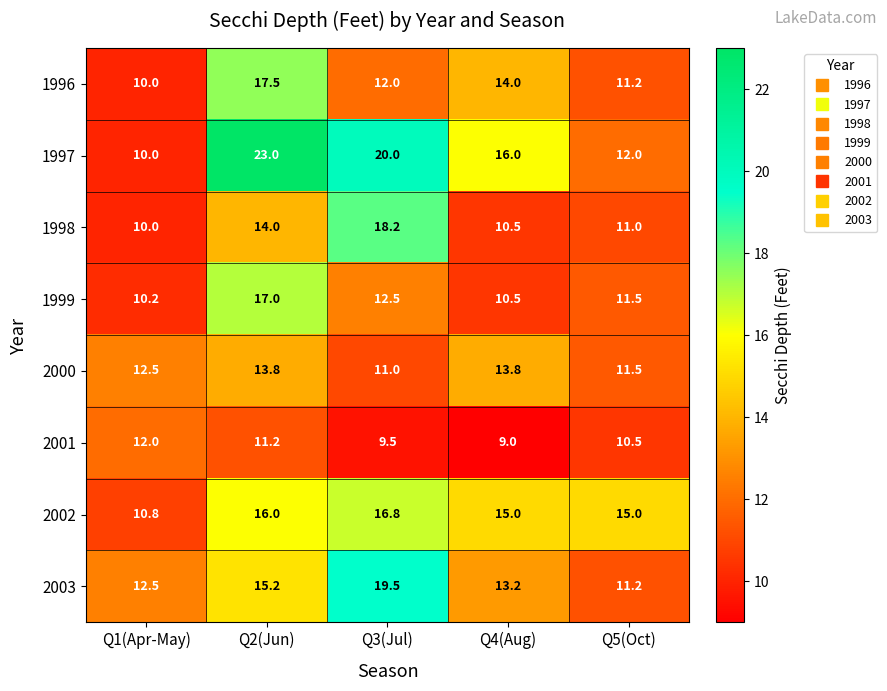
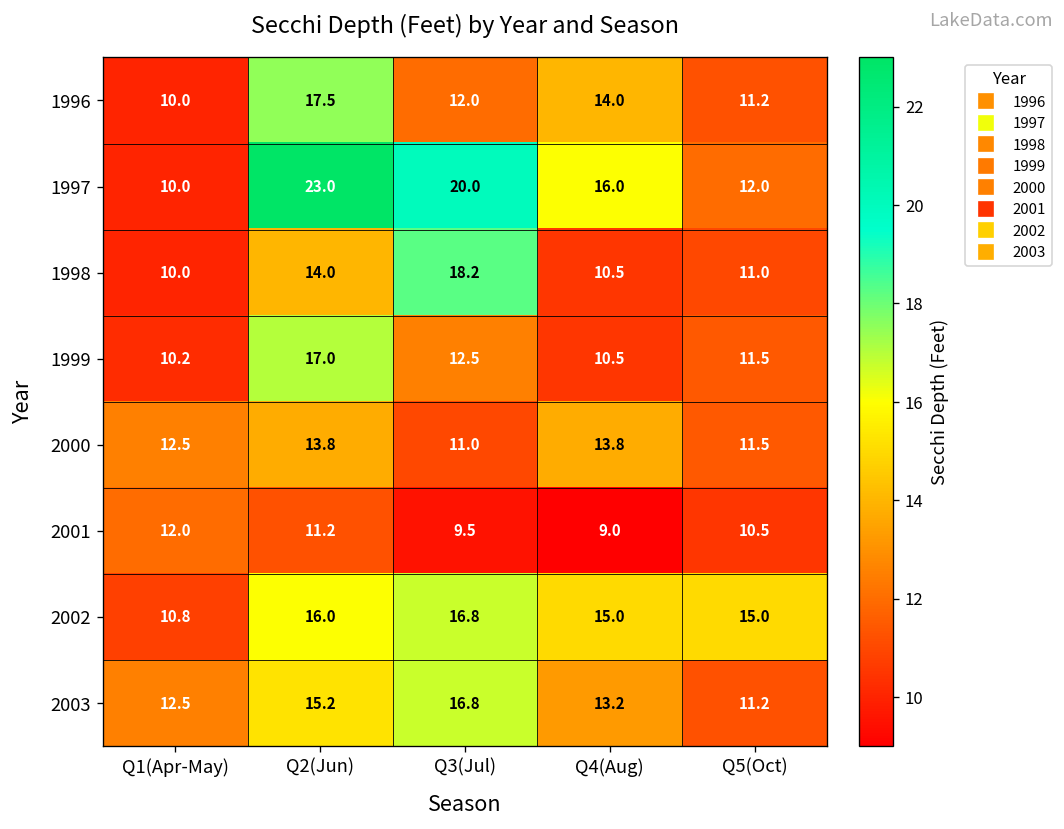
  {
    "1996": {
      "Q1(Apr-May)": 10.0,
      "Q2(Jun)": 17.5,
      "Q3(Jul)": 12.0,
      "Q4(Aug)": 14.0,
      "Q5(Oct)": 11.2
    },
    "1997": {
      "Q1(Apr-May)": 10.0,
      "Q2(Jun)": 23.0,
      "Q3(Jul)": 20.0,
      "Q4(Aug)": 16.0,
      "Q5(Oct)": 12.0
    },
    "1998": {
      "Q1(Apr-May)": 10.0,
      "Q2(Jun)": 14.0,
      "Q3(Jul)": 18.2,
      "Q4(Aug)": 10.5,
      "Q5(Oct)": 11.0
    },
    "1999": {
      "Q1(Apr-May)": 10.2,
      "Q2(Jun)": 17.0,
      "Q3(Jul)": 12.5,
      "Q4(Aug)": 10.5,
      "Q5(Oct)": 11.5
    },
    "2000": {
      "Q1(Apr-May)": 12.5,
      "Q2(Jun)": 13.8,
      "Q3(Jul)": 11.0,
      "Q4(Aug)": 13.8,
      "Q5(Oct)": 11.5
    },
    "2001": {
      "Q1(Apr-May)": 12.0,
      "Q2(Jun)": 11.2,
      "Q3(Jul)": 9.5,
      "Q4(Aug)": 9.0,
      "Q5(Oct)": 10.5
    },
    "2002": {
      "Q1(Apr-May)": 10.8,
      "Q2(Jun)": 16.0,
      "Q3(Jul)": 16.8,
      "Q4(Aug)": 15.0,
      "Q5(Oct)": 15.0
    },
    "2003": {
      "Q1(Apr-May)": 12.5,
      "Q2(Jun)": 15.2,
-     "Q3(Jul)": 19.5,
+     "Q3(Jul)": 16.8,
      "Q4(Aug)": 13.2,
      "Q5(Oct)": 11.2
    }
  }
